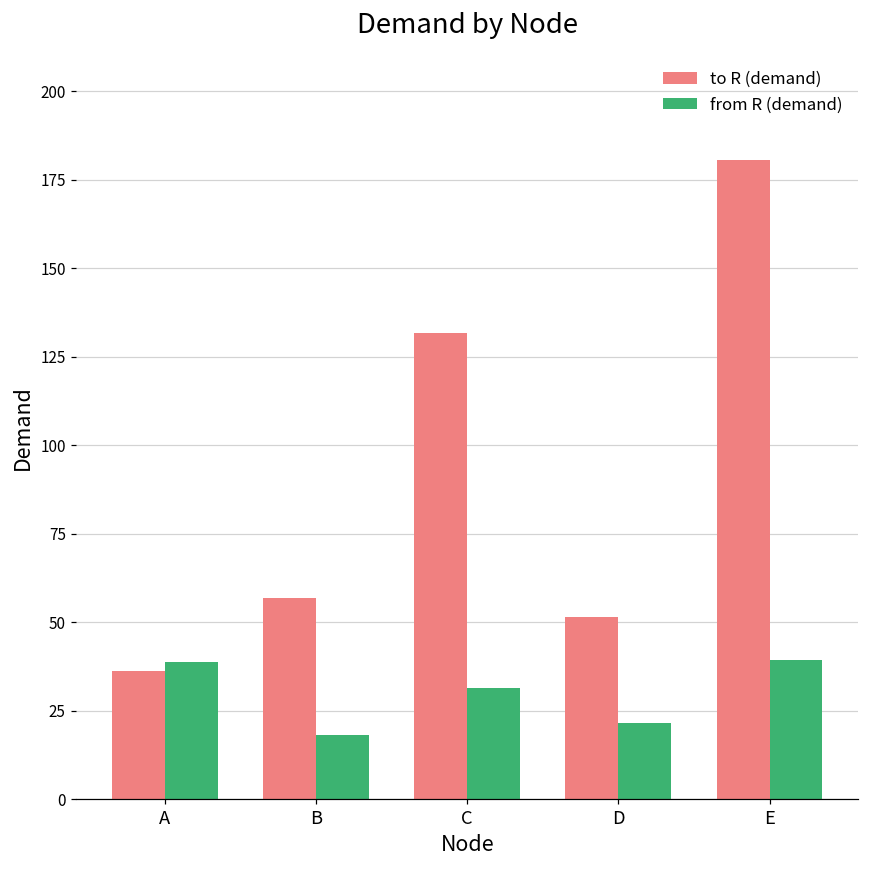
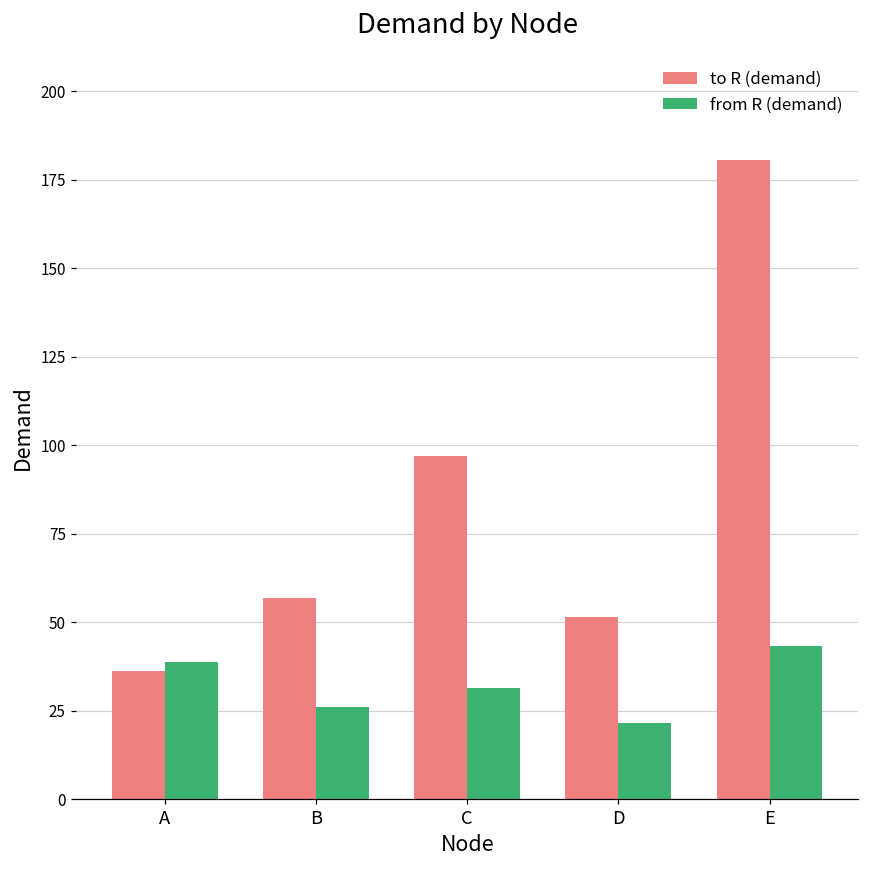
  {
    "to R (demand)": {
      "A": 36,
      "B": 57,
-     "C": 132,
+     "C": 97,
      "D": 52,
      "E": 181
    },
    "from R (demand)": {
      "A": 39,
-     "B": 18,
+     "B": 26,
      "C": 32,
      "D": 22,
-     "E": 39
+     "E": 43
    }
  }
